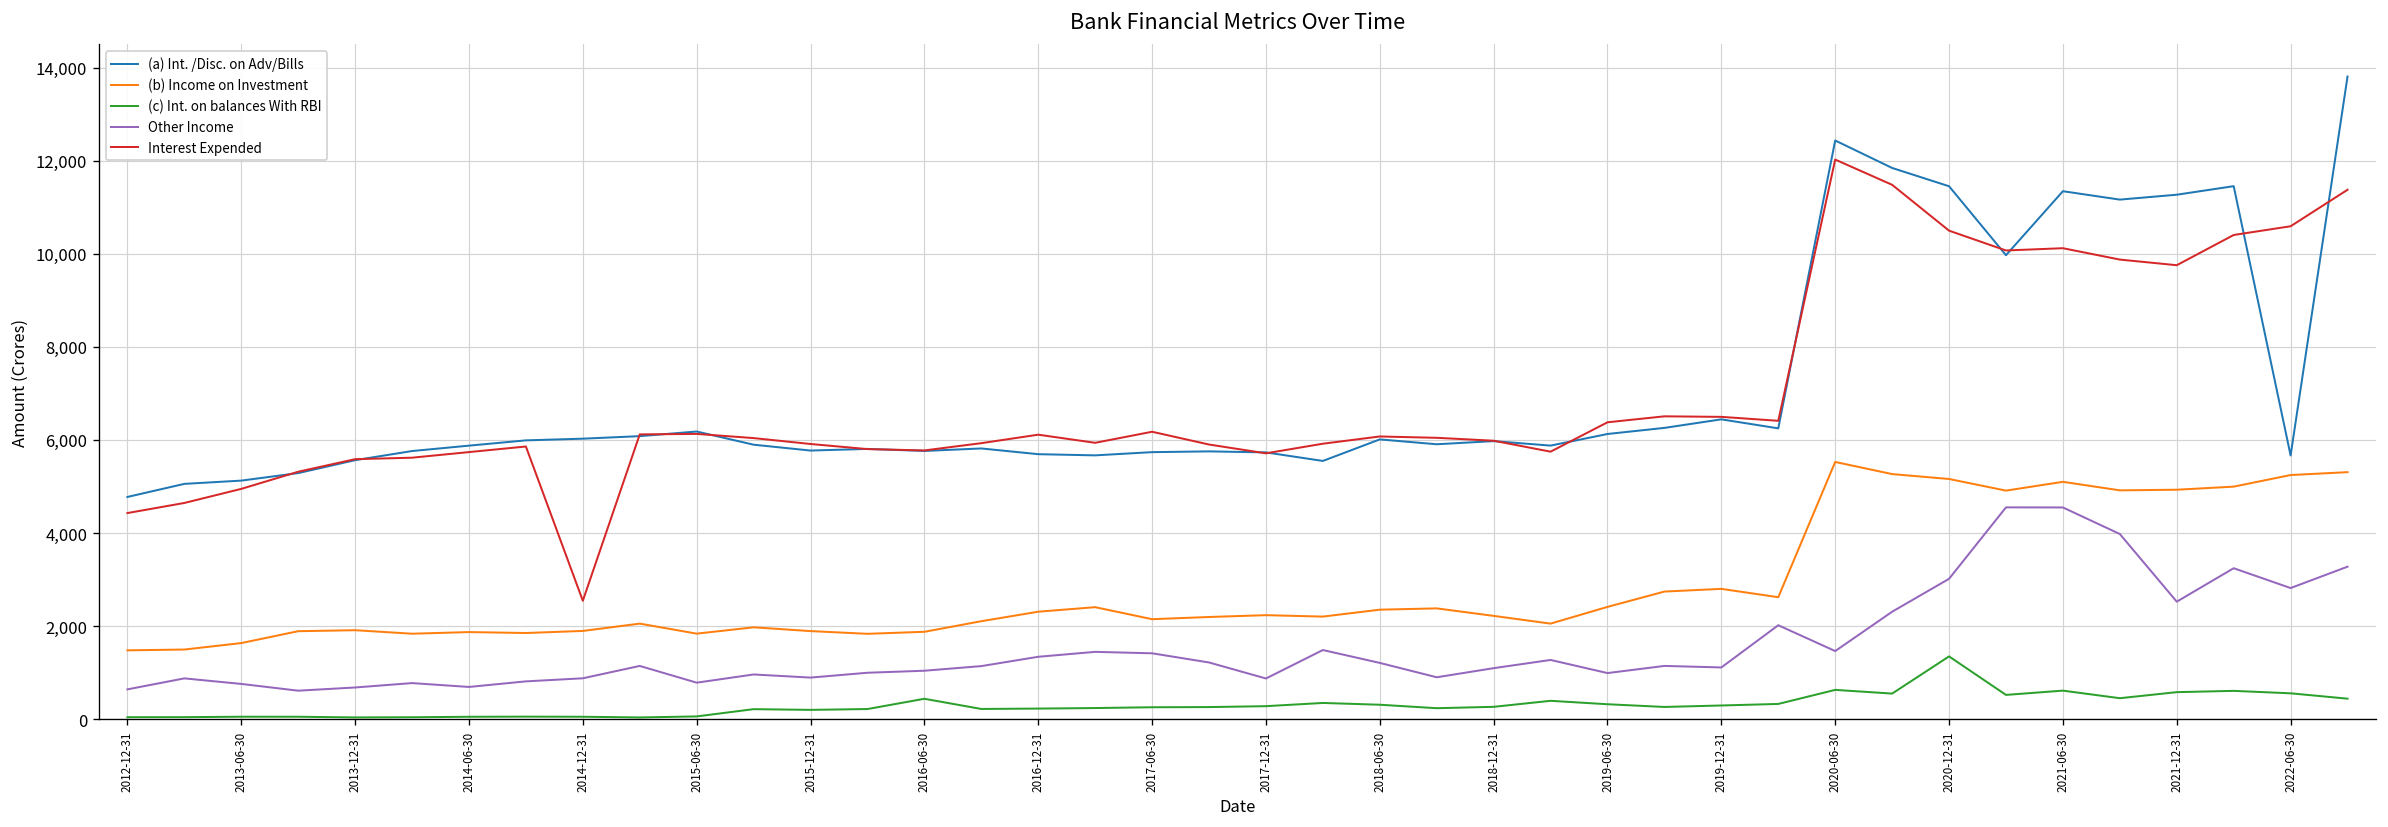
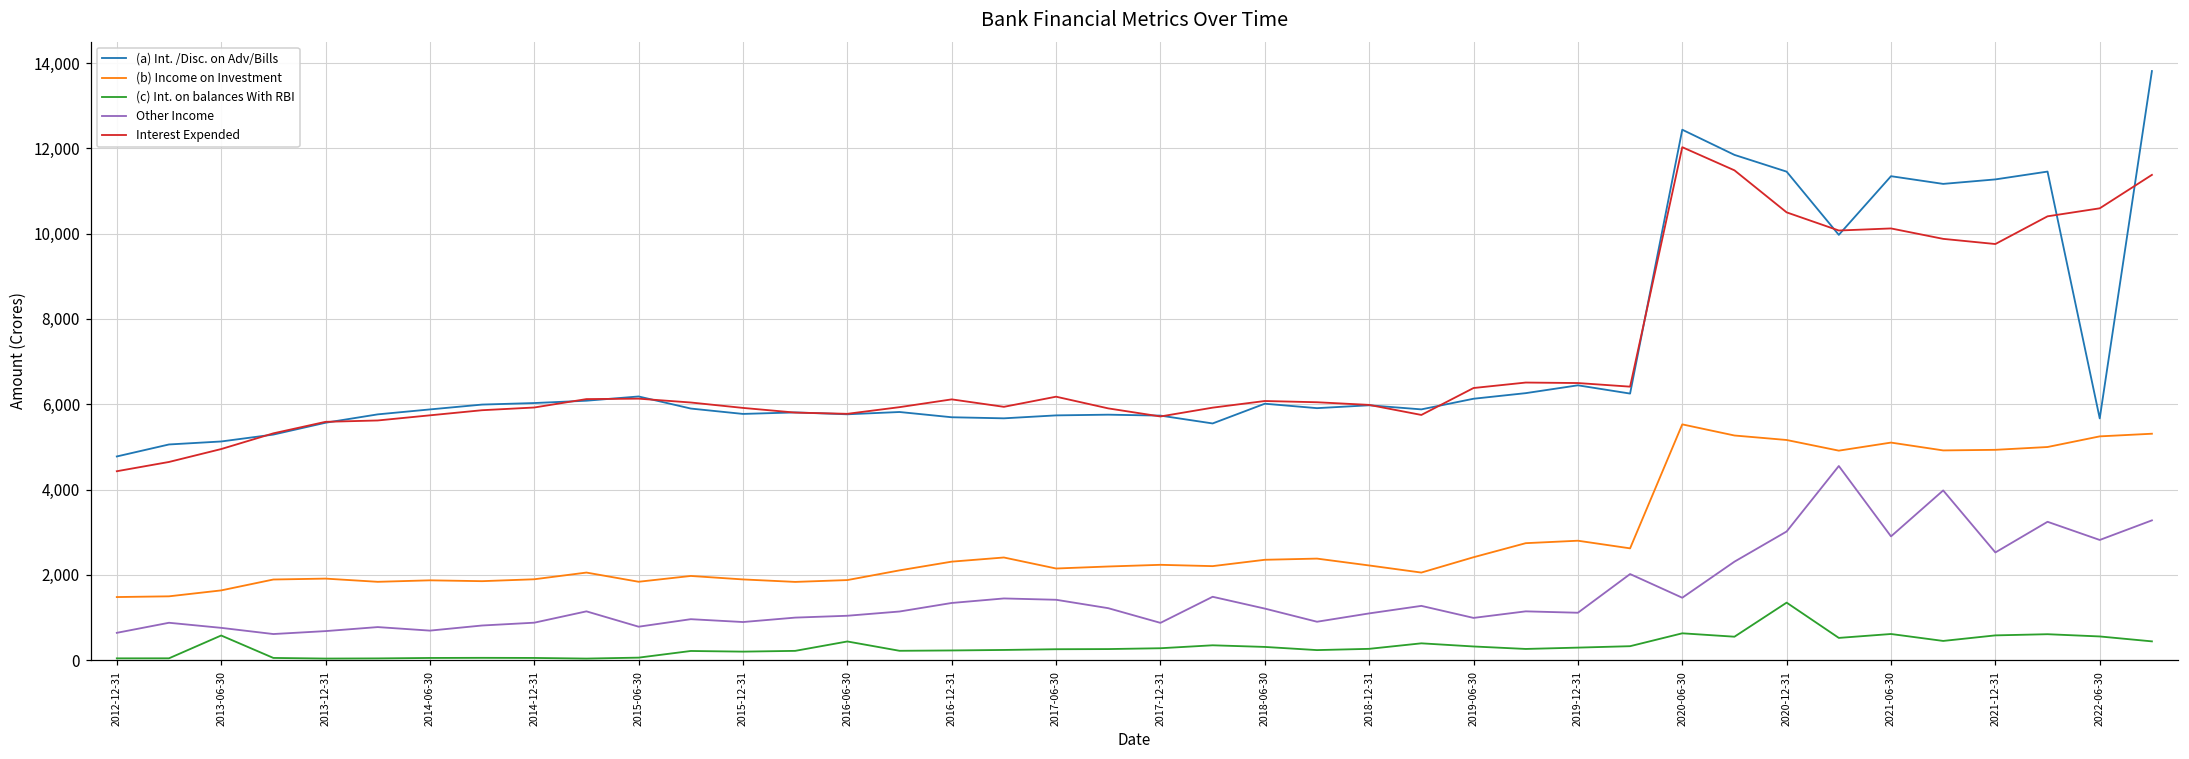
  {
    "(a) Int. /Disc. on Adv/Bills": {
      "2012-12-31": "4,800",
      "2013-06-30": "5,100",
      "2014-06-30": "5,900",
      "2014-12-31": "6,000",
      "2015-12-31": "5,800",
      "2016-12-31": "5,700",
      "2017-06-30": "5,700",
      "2019-06-30": "6,100",
      "2020-06-30": "12,400",
      "2020-12-31": "11,500",
      "2021-06-30": "11,300",
      "2021-12-31": "11,300",
      "2022-06-30": "5,700"
    },
    "(b) Income on Investment": {
      "2012-12-31": "1,500",
      "2013-06-30": "1,600",
      "2013-12-31": "1,900",
      "2014-06-30": "1,900",
      "2014-12-31": "1,900",
      "2015-06-30": "1,800",
      "2015-12-31": "1,900",
      "2016-06-30": "1,900",
      "2016-12-31": "2,300",
      "2017-06-30": "2,100",
      "2017-12-31": "2,200",
      "2018-06-30": "2,400",
      "2018-12-31": "2,200",
      "2019-06-30": "2,400",
      "2019-12-31": "2,800",
      "2020-06-30": "5,500",
      "2020-12-31": "5,200",
      "2021-06-30": "5,100",
      "2021-12-31": "4,900",
      "2022-06-30": "5,200"
    },
    "(c) Int. on balances With RBI": {
      "2012-12-31": "0",
-     "2013-06-30": "100",
+     "2013-06-30": "600",
      "2013-12-31": "0",
      "2014-06-30": "100",
      "2014-12-31": "100",
      "2015-06-30": "100",
      "2015-12-31": "200",
      "2016-06-30": "400",
      "2016-12-31": "200",
      "2017-06-30": "300",
      "2017-12-31": "300",
      "2018-06-30": "300",
      "2018-12-31": "300",
      "2019-06-30": "300",
      "2019-12-31": "300",
      "2020-06-30": "600",
      "2020-12-31": "1,300",
      "2021-06-30": "600",
      "2021-12-31": "600",
      "2022-06-30": "600"
    },
    "Other Income": {
      "2012-12-31": "600",
      "2013-06-30": "800",
      "2013-12-31": "700",
      "2014-06-30": "700",
      "2014-12-31": "900",
      "2015-06-30": "800",
      "2015-12-31": "900",
      "2016-06-30": "1,000",
      "2016-12-31": "1,300",
      "2017-06-30": "1,400",
      "2017-12-31": "900",
      "2018-06-30": "1,200",
      "2018-12-31": "1,100",
      "2019-06-30": "1,000",
      "2019-12-31": "1,100",
      "2020-06-30": "1,500",
      "2020-12-31": "3,000",
-     "2021-06-30": "4,500",
+     "2021-06-30": "2,900",
      "2021-12-31": "2,500",
      "2022-06-30": "2,800"
    },
    "Interest Expended": {
      "2012-12-31": "4,400",
      "2013-06-30": "4,900",
      "2014-06-30": "5,700",
-     "2014-12-31": "2,500",
+     "2014-12-31": "5,900",
      "2015-12-31": "5,900",
      "2016-12-31": "6,100",
      "2017-06-30": "6,200",
      "2019-06-30": "6,400",
      "2020-06-30": "12,000",
      "2020-12-31": "10,500",
      "2021-06-30": "10,100",
      "2021-12-31": "9,800",
      "2022-06-30": "10,600"
    }
  }
